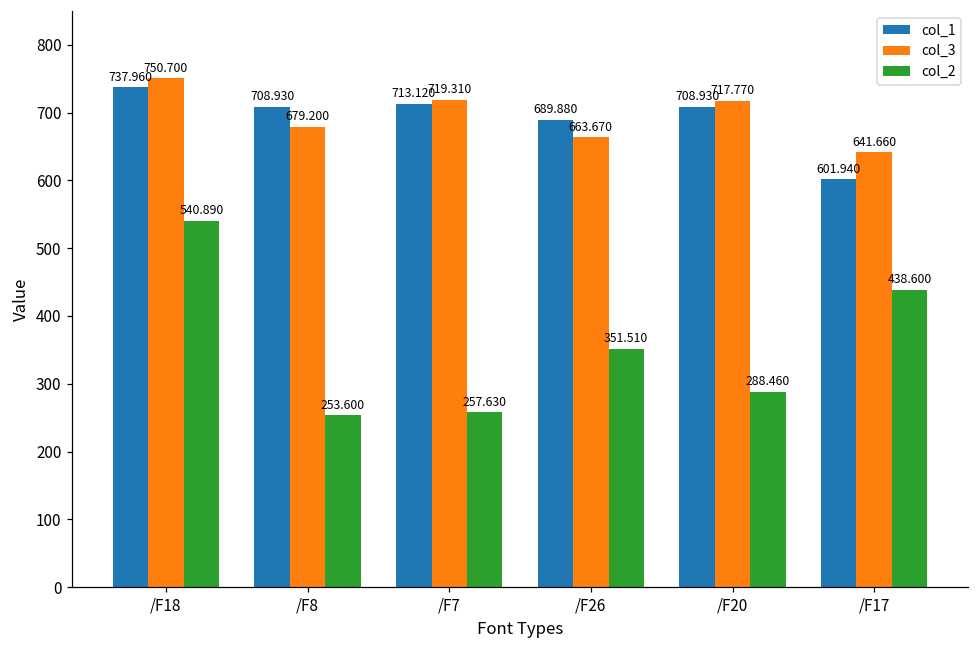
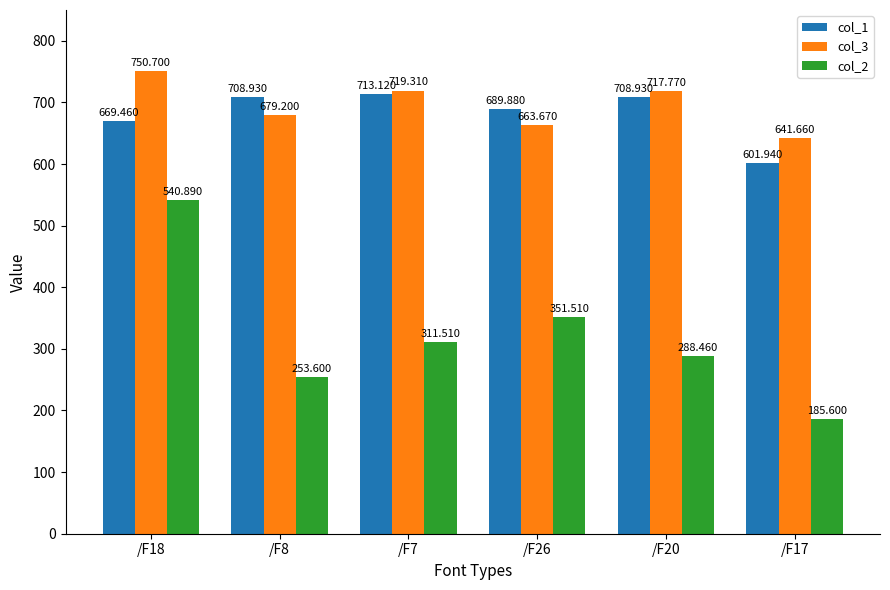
  {
    "col_1": {
-     "/F18": 737.960,
+     "/F18": 669.460,
      "/F8": 708.930,
      "/F7": 713.120,
      "/F26": 689.880,
      "/F20": 708.930,
      "/F17": 601.940
    },
    "col_3": {
      "/F18": 750.700,
      "/F8": 679.200,
      "/F7": 719.310,
      "/F26": 663.670,
      "/F20": 717.770,
      "/F17": 641.660
    },
    "col_2": {
      "/F18": 540.890,
      "/F8": 253.600,
-     "/F7": 257.630,
+     "/F7": 311.510,
      "/F26": 351.510,
      "/F20": 288.460,
-     "/F17": 438.600
+     "/F17": 185.600
    }
  }
